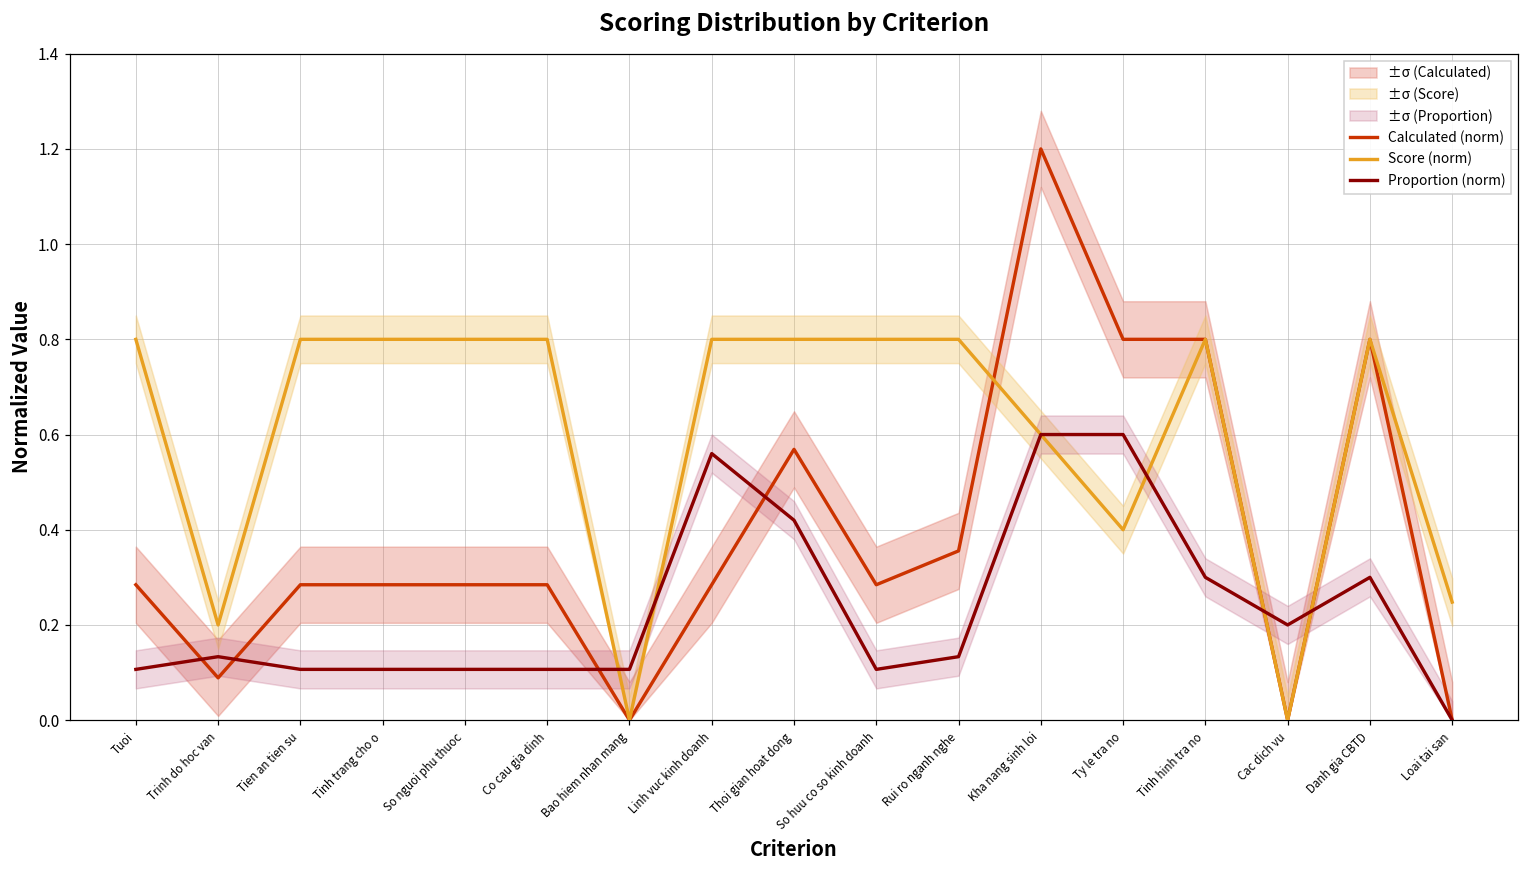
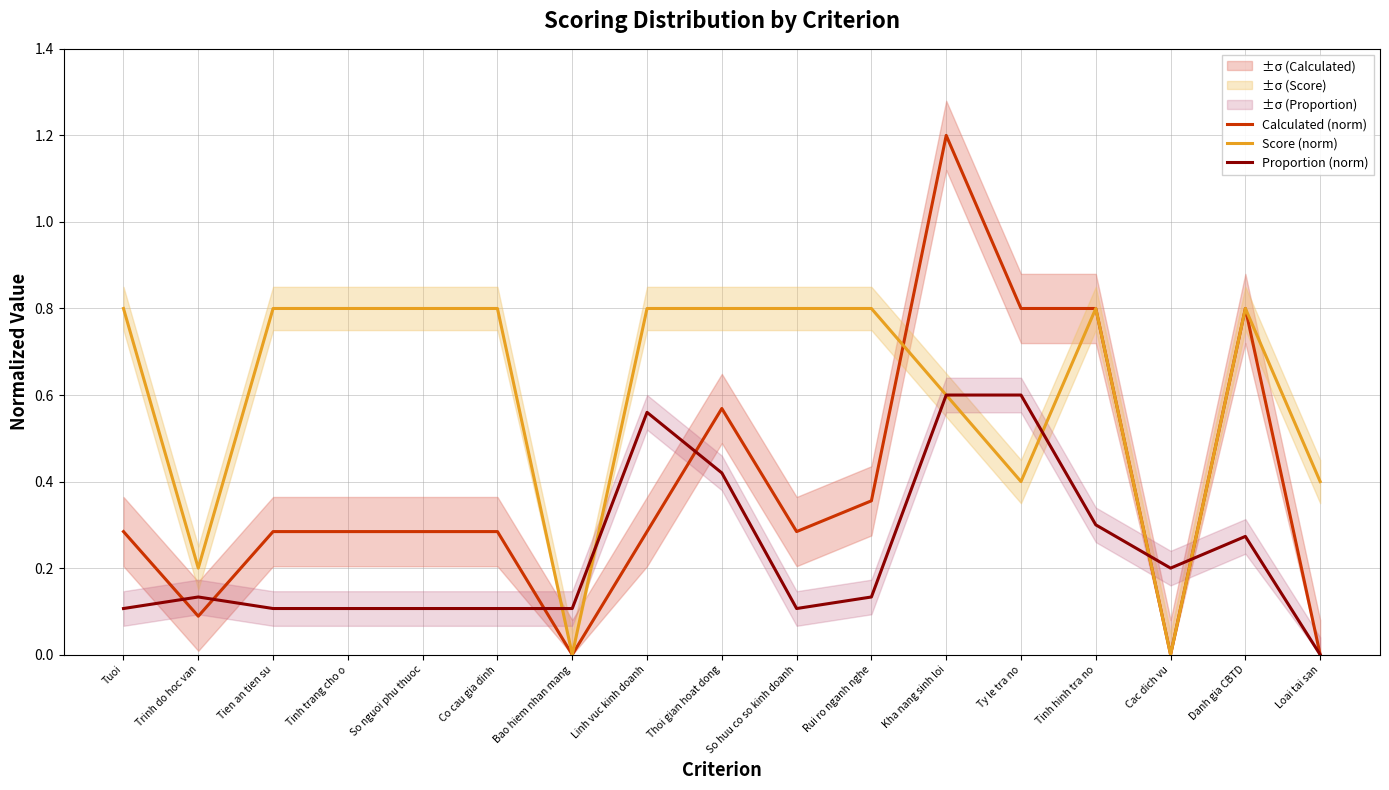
  {
    "Calculated (norm)": {
      "Tuoi": 0.28,
      "Trinh do hoc van": 0.09,
      "Tien an tien su": 0.28,
      "Tinh trang cho o": 0.28,
      "So nguoi phu thuoc": 0.28,
      "Co cau gia dinh": 0.28,
      "Linh vuc kinh doanh": 0.28,
      "Thoi gian hoat dong": 0.57,
      "So huu co so kinh doanh": 0.28,
      "Rui ro nganh nghe": 0.36,
      "Kha nang sinh loi": 1.20,
      "Ty le tra no": 0.80
    },
    "Score (norm)": {
      "Tuoi": 0.80,
      "Trinh do hoc van": 0.20,
      "Tien an tien su": 0.80,
      "Tinh trang cho o": 0.80,
      "So nguoi phu thuoc": 0.80,
      "Co cau gia dinh": 0.80,
      "Linh vuc kinh doanh": 0.80,
      "Thoi gian hoat dong": 0.80,
      "So huu co so kinh doanh": 0.80,
      "Rui ro nganh nghe": 0.80,
      "Ty le tra no": 0.40,
-     "Loai tai san": 0.25
+     "Loai tai san": 0.40
    },
    "Proportion (norm)": {
      "Tuoi": 0.11,
      "Trinh do hoc van": 0.13,
      "Tien an tien su": 0.11,
      "Tinh trang cho o": 0.11,
      "So nguoi phu thuoc": 0.11,
      "Co cau gia dinh": 0.11,
      "Bao hiem nhan mang": 0.11,
      "Linh vuc kinh doanh": 0.56,
      "Thoi gian hoat dong": 0.42,
      "So huu co so kinh doanh": 0.11,
      "Rui ro nganh nghe": 0.13,
      "Ty le tra no": 0.60,
      "Tinh hinh tra no": 0.30,
      "Cac dich vu": 0.20,
-     "Danh gia CBTD": 0.30
+     "Danh gia CBTD": 0.27
    }
  }
